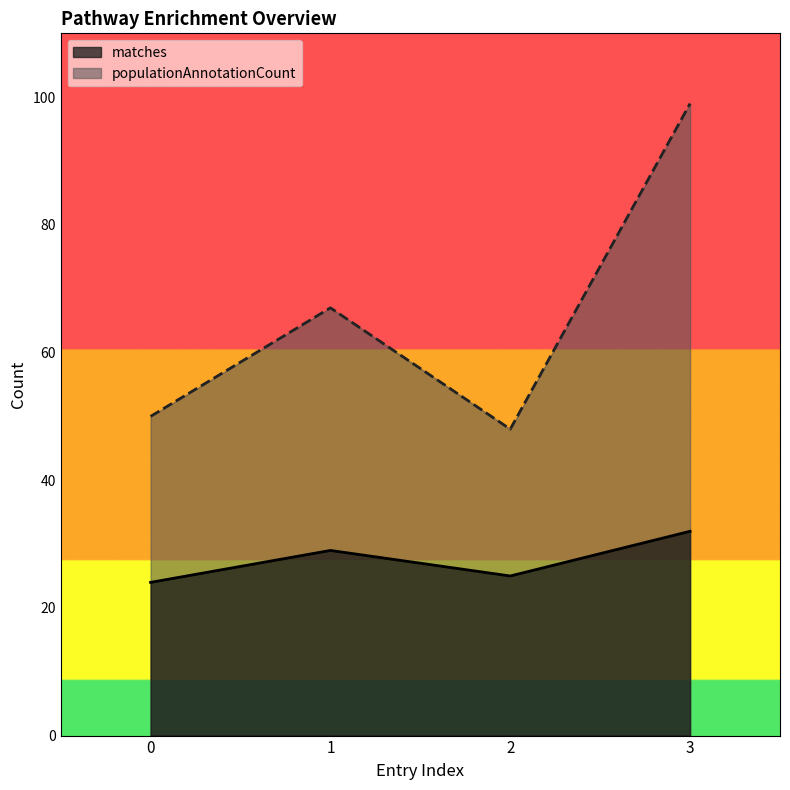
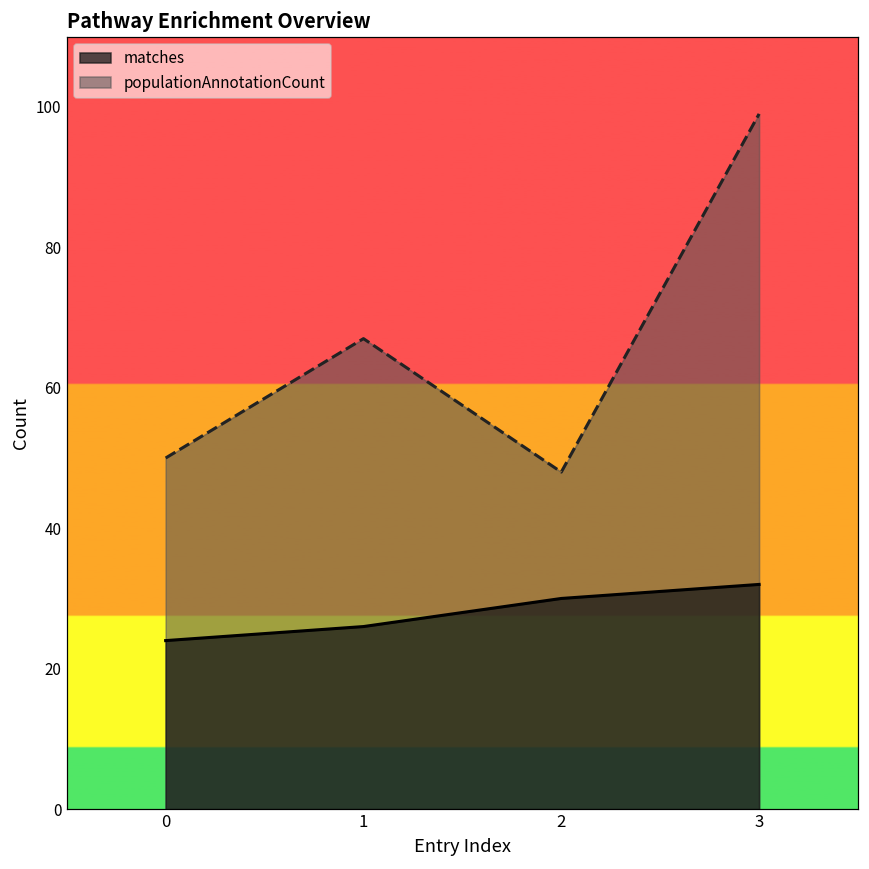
  {
    "matches": {
      "0": 24,
-     "1": 29,
-     "2": 25,
+     "1": 26,
+     "2": 30,
      "3": 32
    },
    "populationAnnotationCount": {
      "0": 50,
      "1": 67,
      "2": 48,
      "3": 99
    }
  }
